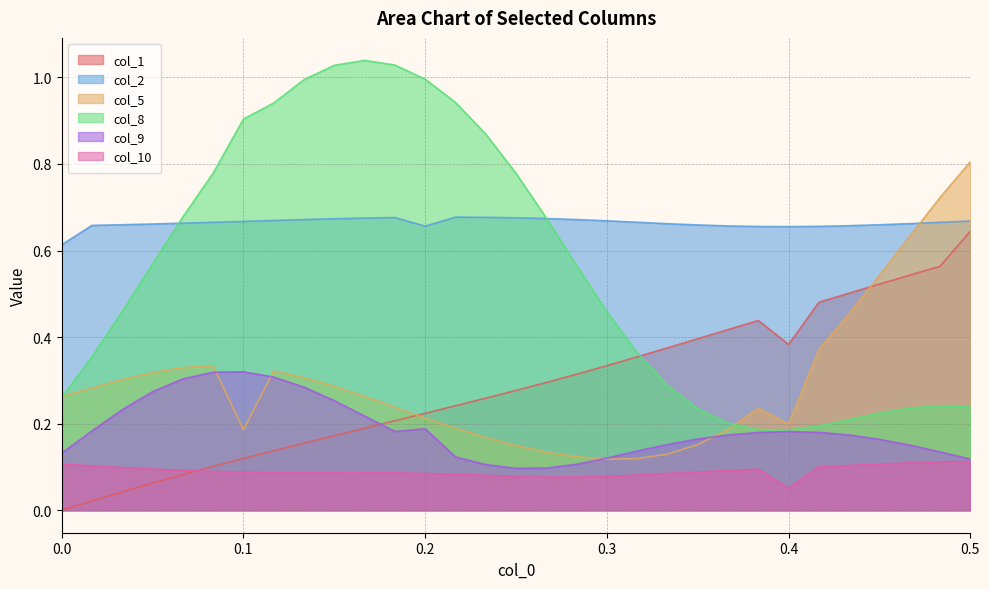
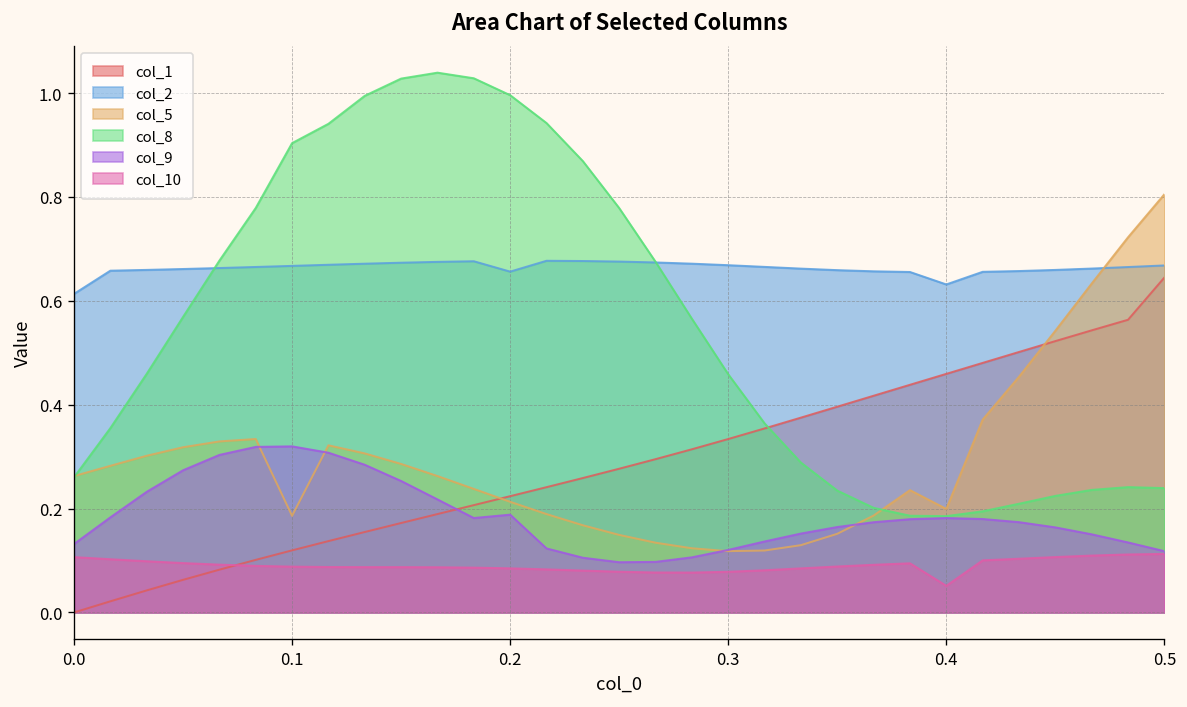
  {
    "col_1": {
      "0.0": 0.00,
      "0.1": 0.12,
      "0.2": 0.22,
      "0.3": 0.33,
-     "0.4": 0.38,
+     "0.4": 0.46,
      "0.5": 0.64
    },
    "col_2": {
      "0.0": 0.61,
      "0.1": 0.67,
      "0.2": 0.66,
      "0.3": 0.67,
-     "0.4": 0.66,
+     "0.4": 0.63,
      "0.5": 0.67
    },
    "col_5": {
      "0.1": 0.19,
      "0.2": 0.21,
      "0.4": 0.20,
      "0.5": 0.81
    },
    "col_8": {
      "0.1": 0.90,
      "0.2": 1.00,
      "0.3": 0.46,
      "0.5": 0.24
    },
    "col_9": {
      "0.0": 0.13,
      "0.1": 0.32,
      "0.2": 0.19
    },
    "col_10": {
      "0.0": 0.11,
      "0.1": 0.09,
      "0.2": 0.08,
      "0.3": 0.08,
      "0.4": 0.05
    }
  }
